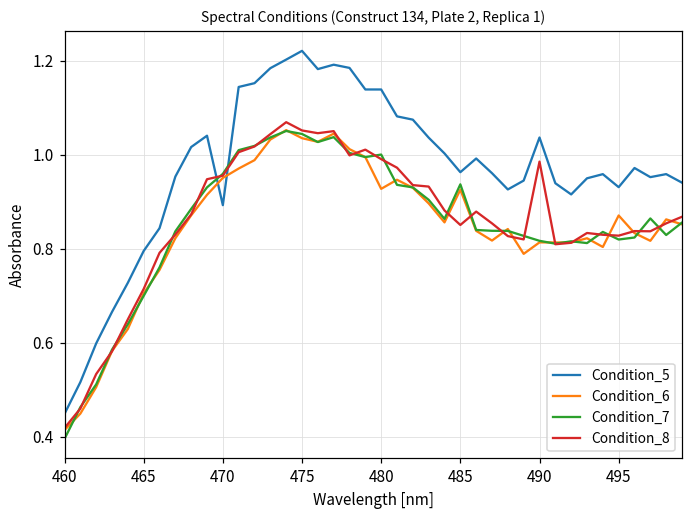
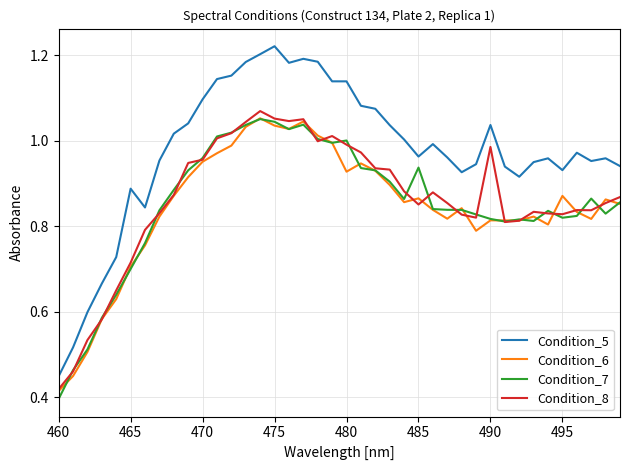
  {
    "Condition_5": {
      "460": 0.45,
-     "465": 0.80,
-     "470": 0.89,
+     "465": 0.89,
+     "470": 1.10,
      "475": 1.22,
      "480": 1.14,
      "485": 0.96,
      "490": 1.04,
      "495": 0.93
    },
    "Condition_6": {
      "475": 1.04,
      "480": 0.93,
-     "485": 0.93,
+     "485": 0.87,
      "495": 0.87
    },
    "Condition_7": {
      "460": 0.40,
      "475": 1.04,
      "480": 1.00,
      "485": 0.94,
      "495": 0.82
    },
    "Condition_8": {
      "465": 0.71,
      "475": 1.05,
      "480": 0.99,
      "485": 0.85,
      "490": 0.99,
      "495": 0.83
    }
  }
